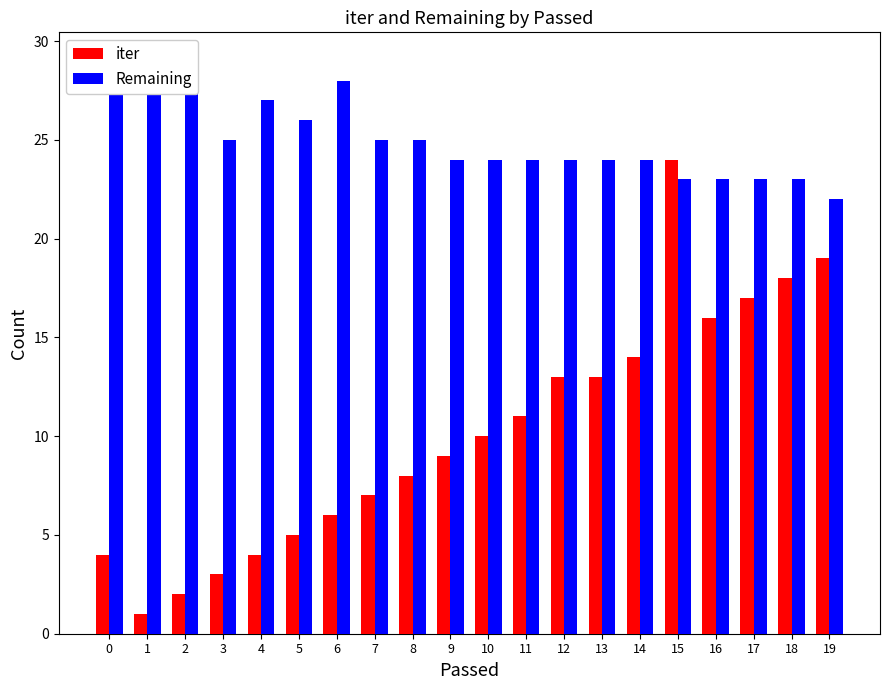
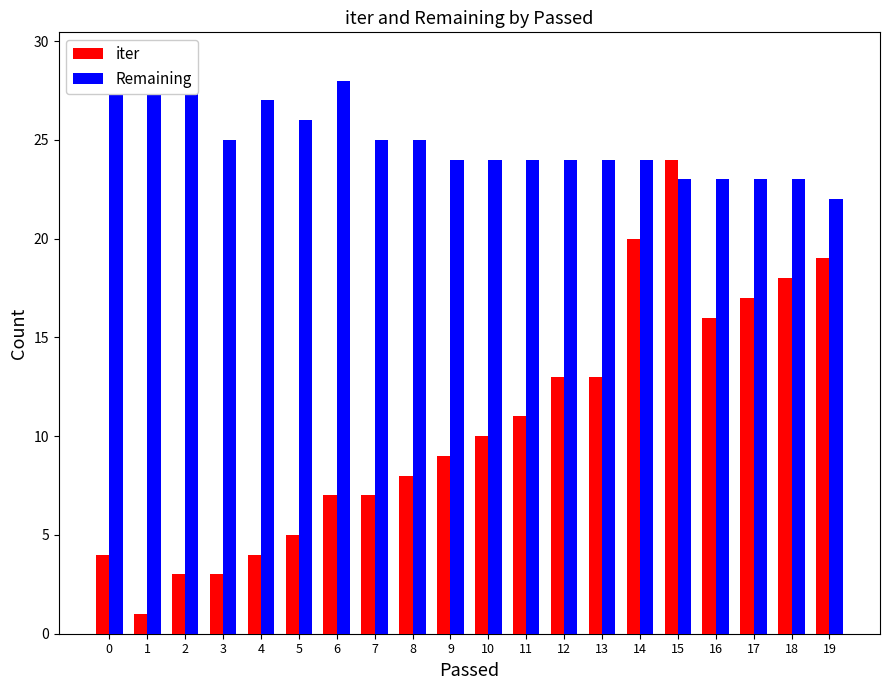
  {
    "iter": {
      "0": 4,
      "1": 1,
-     "2": 2,
+     "2": 3,
      "3": 3,
      "4": 4,
      "5": 5,
-     "6": 6,
+     "6": 7,
      "7": 7,
      "8": 8,
      "9": 9,
      "10": 10,
      "11": 11,
      "12": 13,
      "13": 13,
-     "14": 14,
+     "14": 20,
      "15": 24,
      "16": 16,
      "17": 17,
      "18": 18,
      "19": 19
    },
    "Remaining": {
      "3": 25,
      "4": 27,
      "5": 26,
      "6": 28,
      "7": 25,
      "8": 25,
      "9": 24,
      "10": 24,
      "11": 24,
      "12": 24,
      "13": 24,
      "14": 24,
      "15": 23,
      "16": 23,
      "17": 23,
      "18": 23,
      "19": 22
    }
  }
